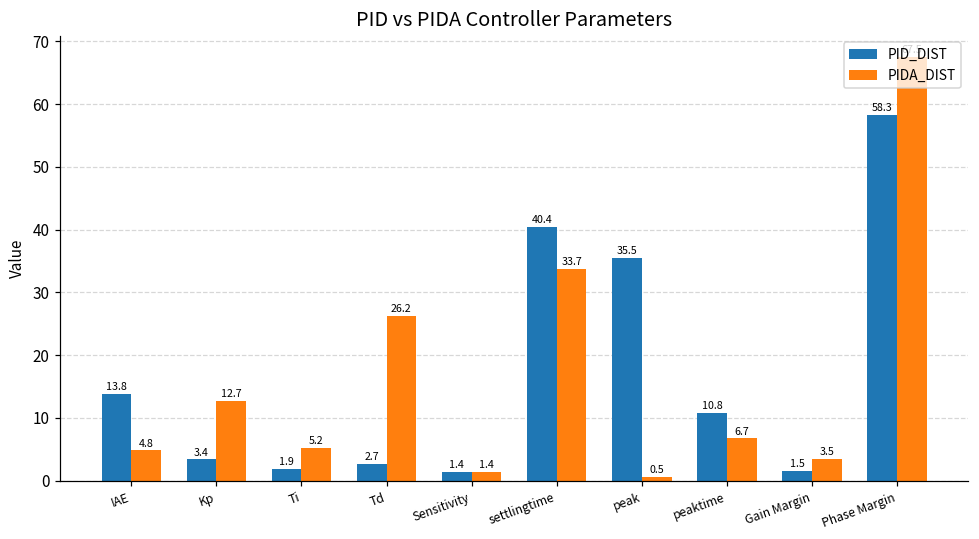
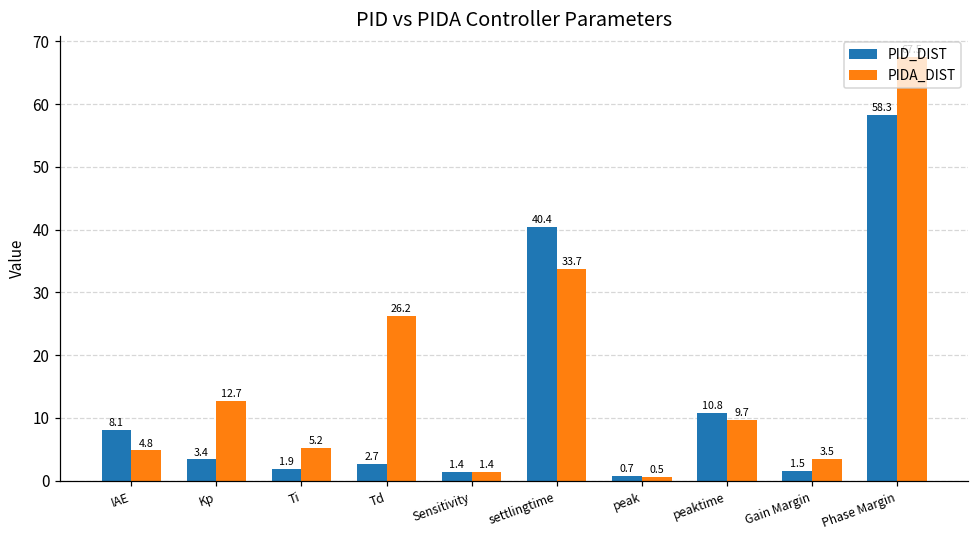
  {
    "PID_DIST": {
-     "IAE": 13.8,
+     "IAE": 8.1,
      "Kp": 3.4,
      "Ti": 1.9,
      "Td": 2.7,
      "Sensitivity": 1.4,
      "settlingtime": 40.4,
-     "peak": 35.5,
+     "peak": 0.7,
      "peaktime": 10.8,
      "Gain Margin": 1.5,
      "Phase Margin": 58.3
    },
    "PIDA_DIST": {
      "IAE": 4.8,
      "Kp": 12.7,
      "Ti": 5.2,
      "Td": 26.2,
      "Sensitivity": 1.4,
      "settlingtime": 33.7,
      "peak": 0.5,
-     "peaktime": 6.7,
+     "peaktime": 9.7,
      "Gain Margin": 3.5
    }
  }
